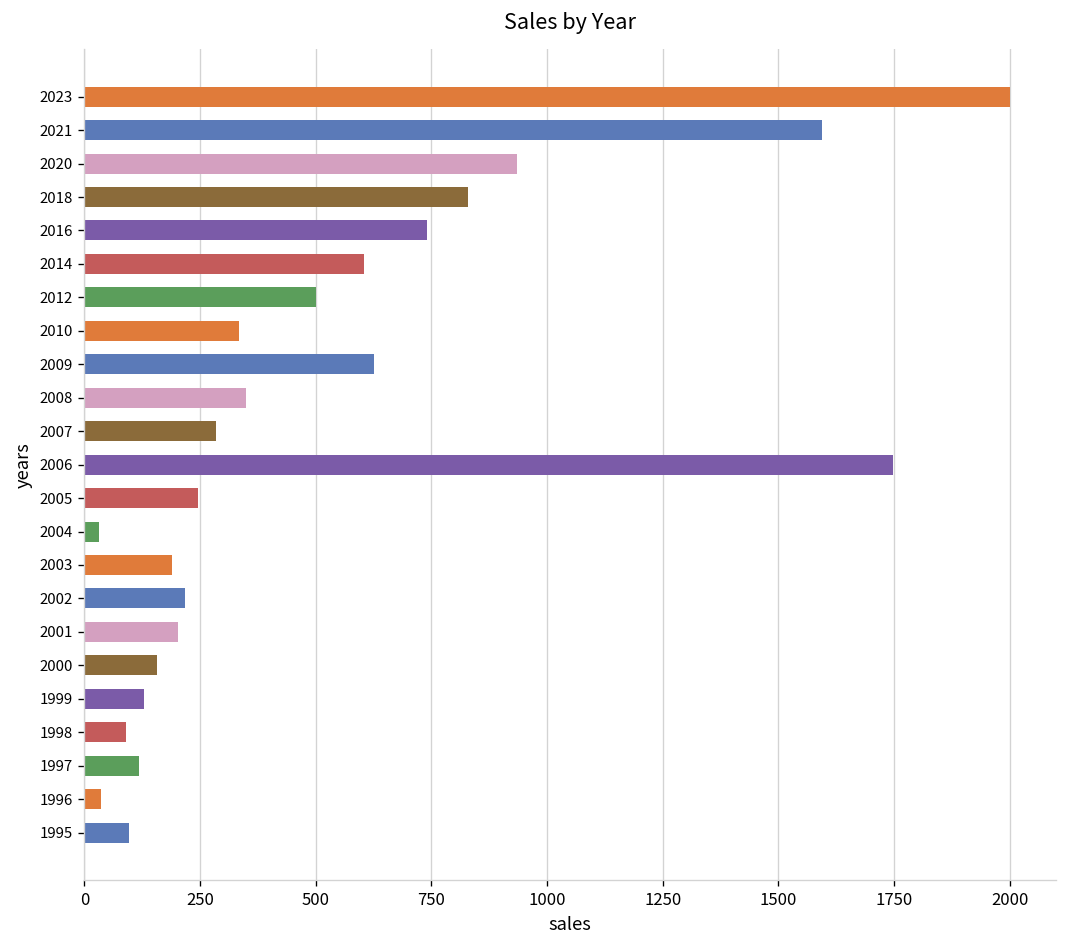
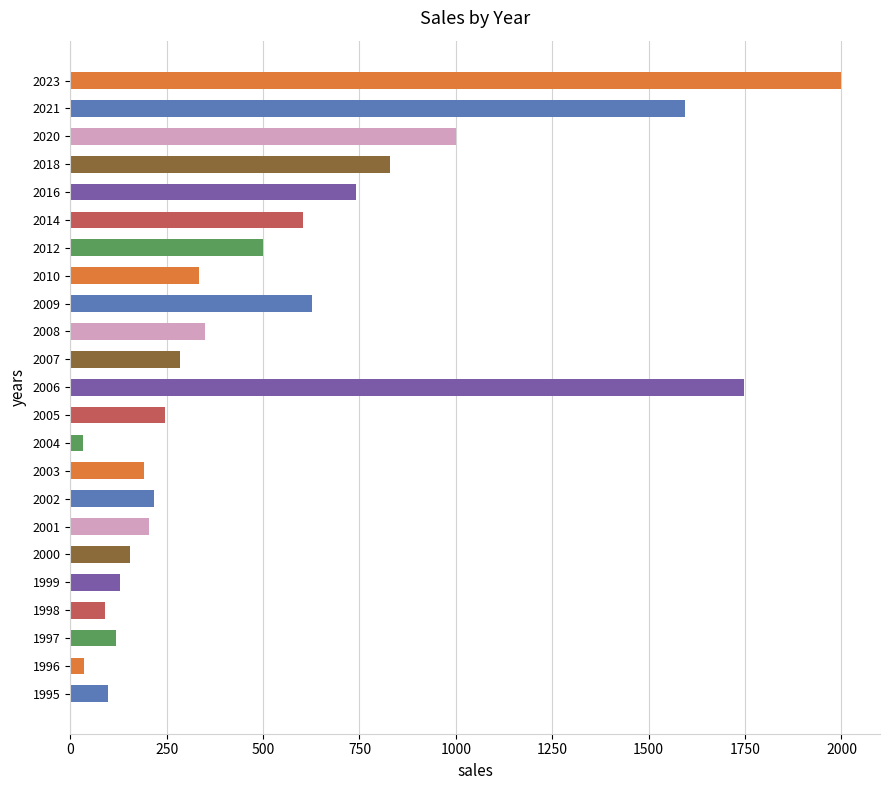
  {
    "2023": 2000,
    "2021": 1600,
-   "2020": 940,
+   "2020": 1000,
    "2018": 830,
    "2016": 740,
    "2014": 600,
    "2012": 500,
    "2010": 340,
    "2009": 630,
    "2008": 350,
    "2007": 290,
    "2006": 1750,
    "2005": 250,
    "2004": 30,
    "2003": 190,
    "2002": 220,
    "2001": 200,
    "2000": 160,
    "1999": 130,
    "1998": 90,
    "1997": 120,
    "1996": 40,
    "1995": 100
  }
